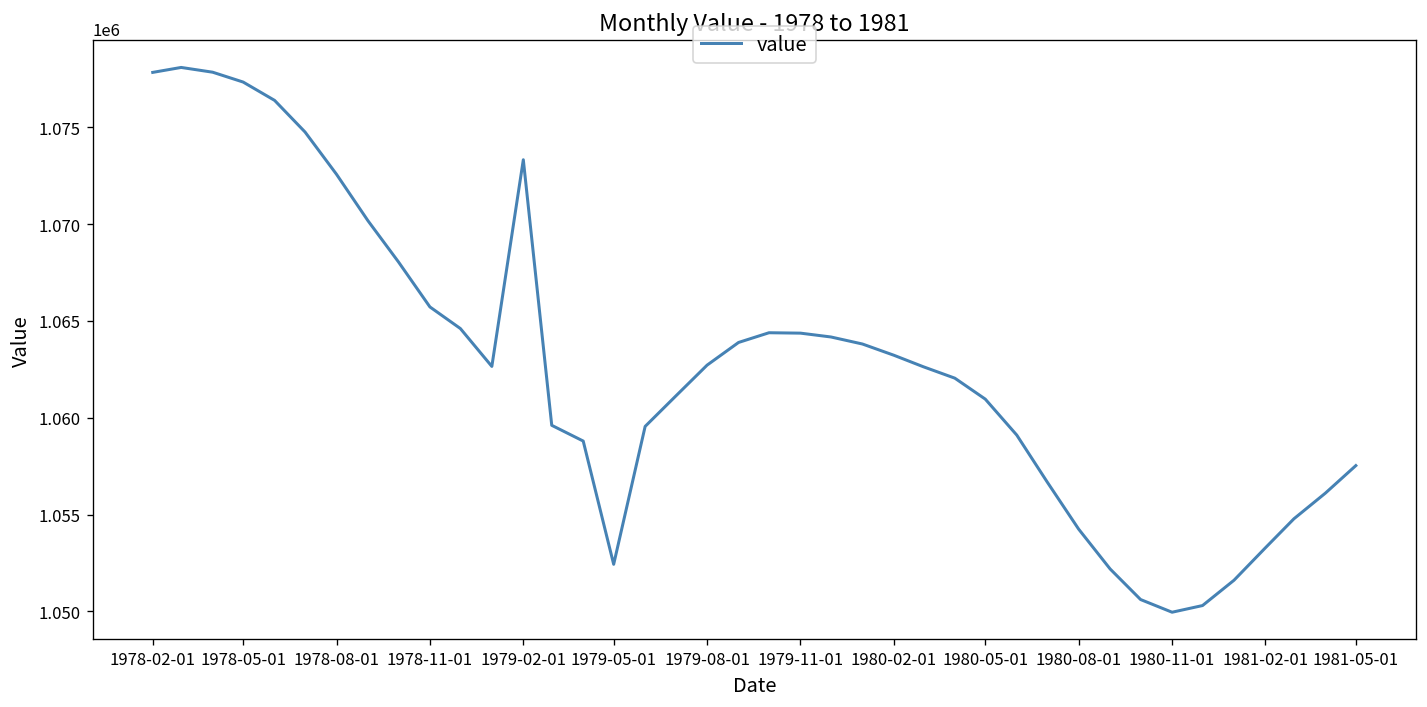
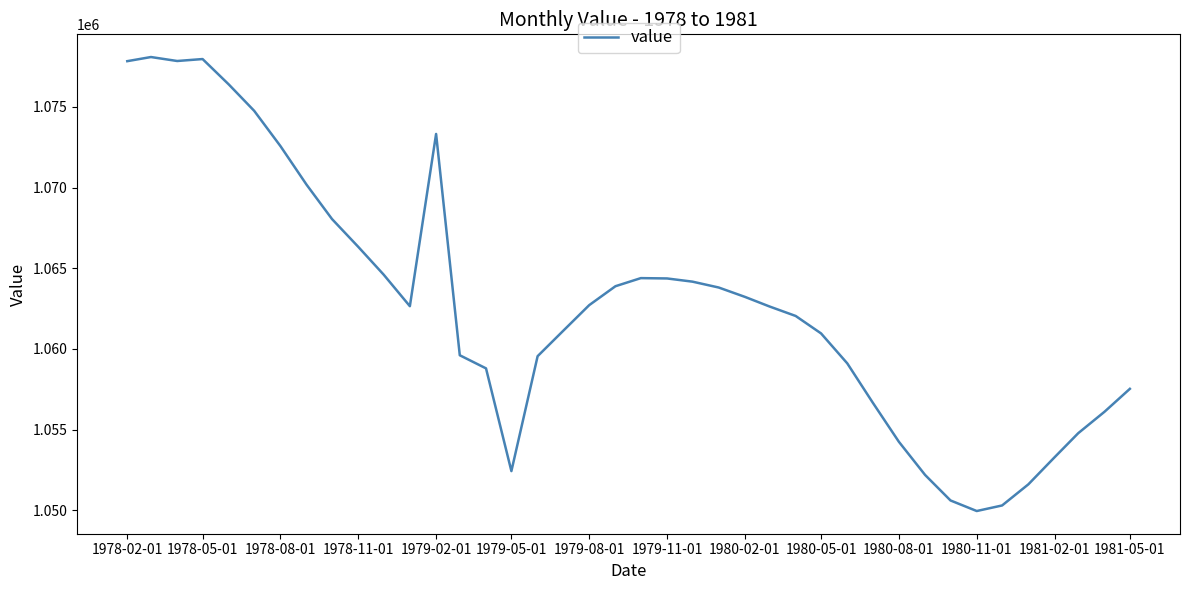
  {
    "1978-02-01": 1077800,
-   "1978-05-01": 1077300,
+   "1978-05-01": 1078000,
    "1978-08-01": 1072600,
-   "1978-11-01": 1065700,
+   "1978-11-01": 1066300,
    "1979-02-01": 1073300,
    "1979-05-01": 1052400,
    "1979-08-01": 1062700,
    "1979-11-01": 1064400,
    "1980-02-01": 1063200,
    "1980-05-01": 1061000,
    "1980-08-01": 1054200,
    "1980-11-01": 1050000,
    "1981-02-01": 1053300,
    "1981-05-01": 1057500
  }
